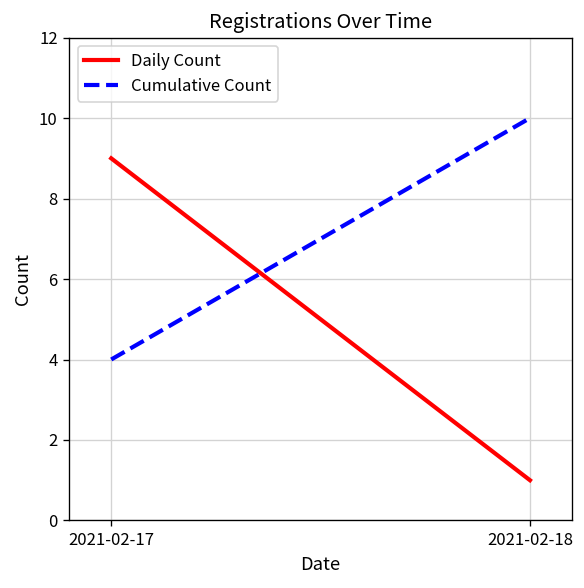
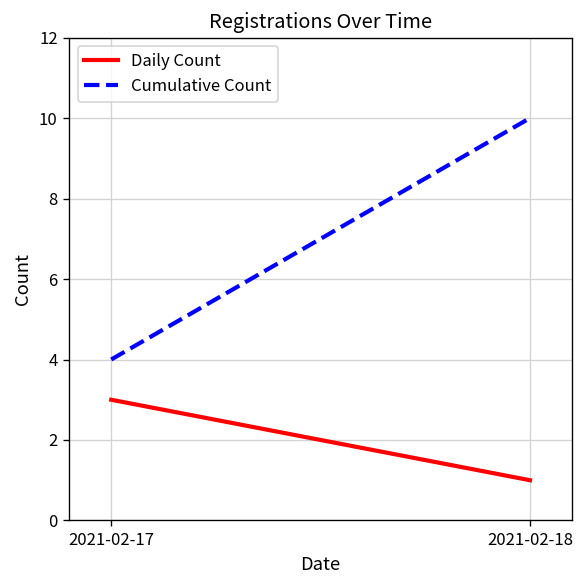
  {
    "Daily Count": {
-     "2021-02-17": 9,
+     "2021-02-17": 3,
      "2021-02-18": 1
    },
    "Cumulative Count": {
      "2021-02-17": 4,
      "2021-02-18": 10
    }
  }
